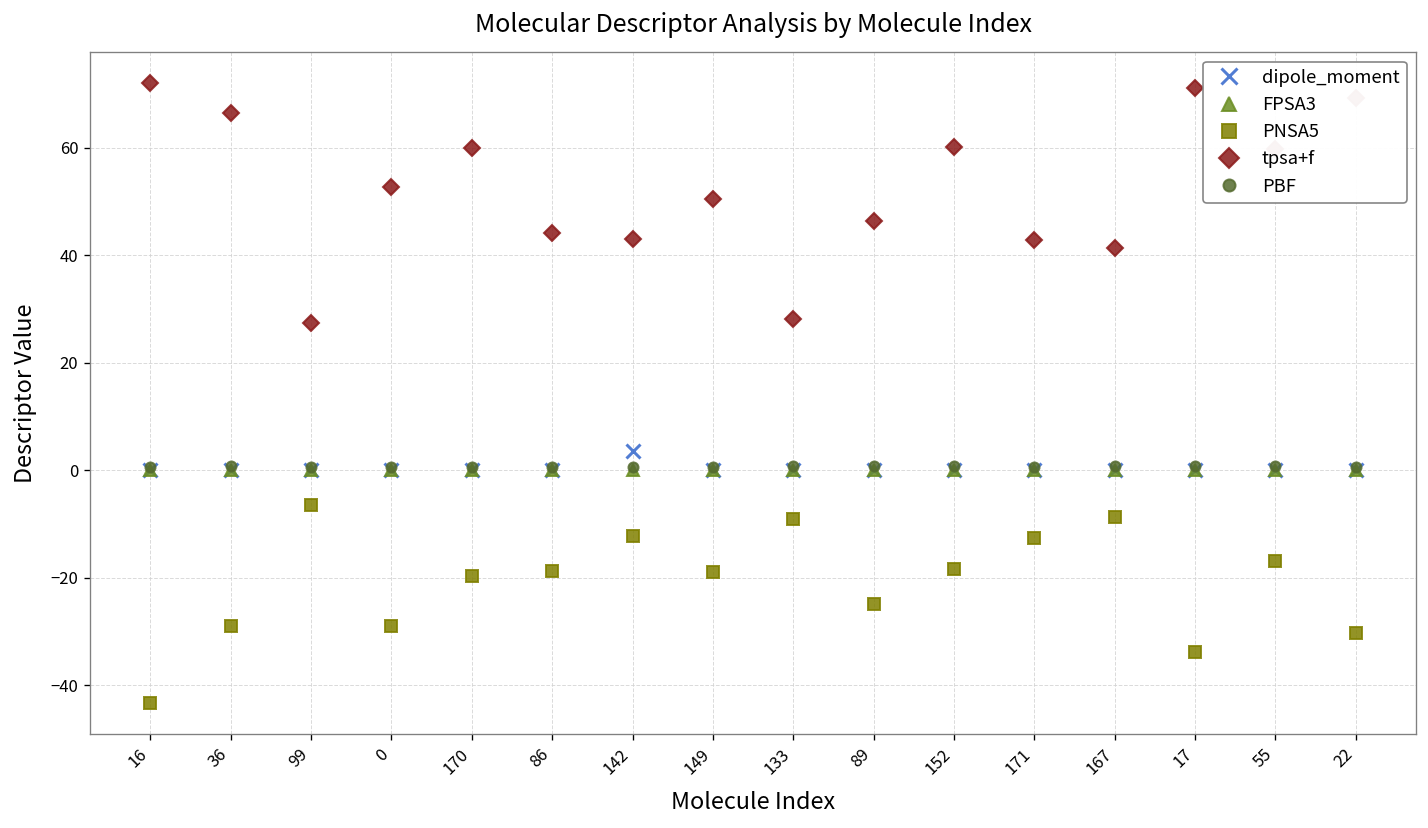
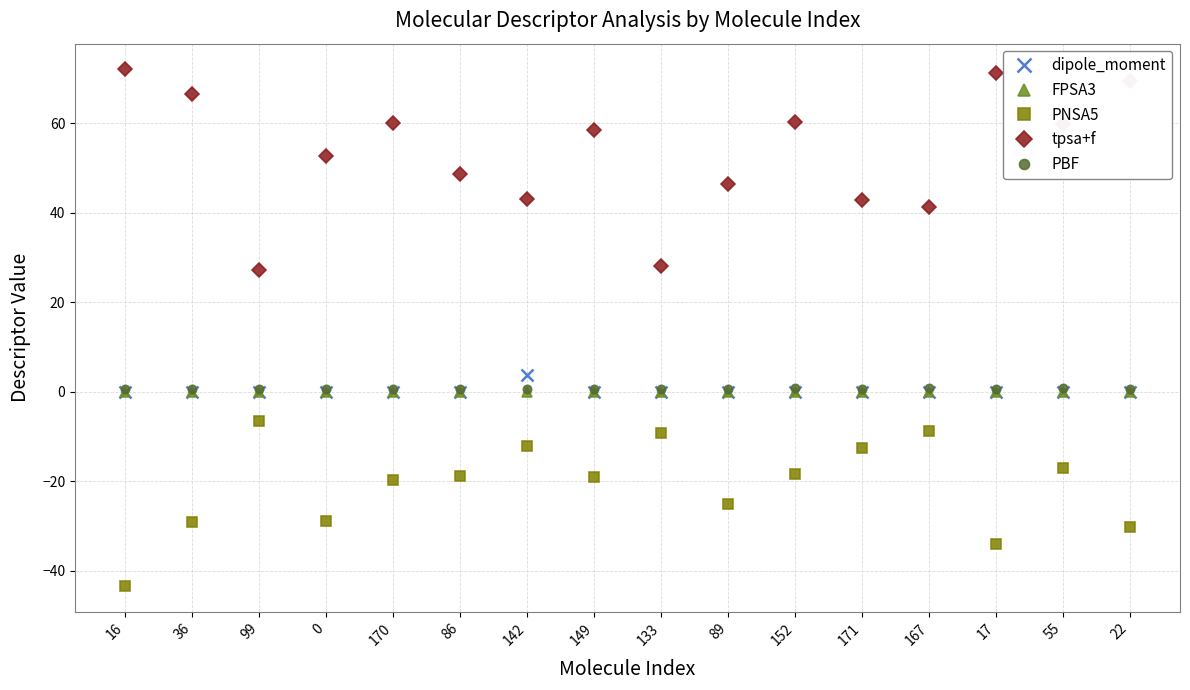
  {
    "dipole_moment": {
      "142": 4
    },
    "tpsa+f": {
      "16": 72,
      "36": 67,
      "99": 27,
      "0": 53,
      "170": 60,
-     "86": 44,
+     "86": 49,
      "142": 43,
-     "149": 50,
+     "149": 59,
      "133": 28,
      "89": 46,
      "152": 60,
      "171": 43,
      "167": 41,
      "17": 71
    }
  }
